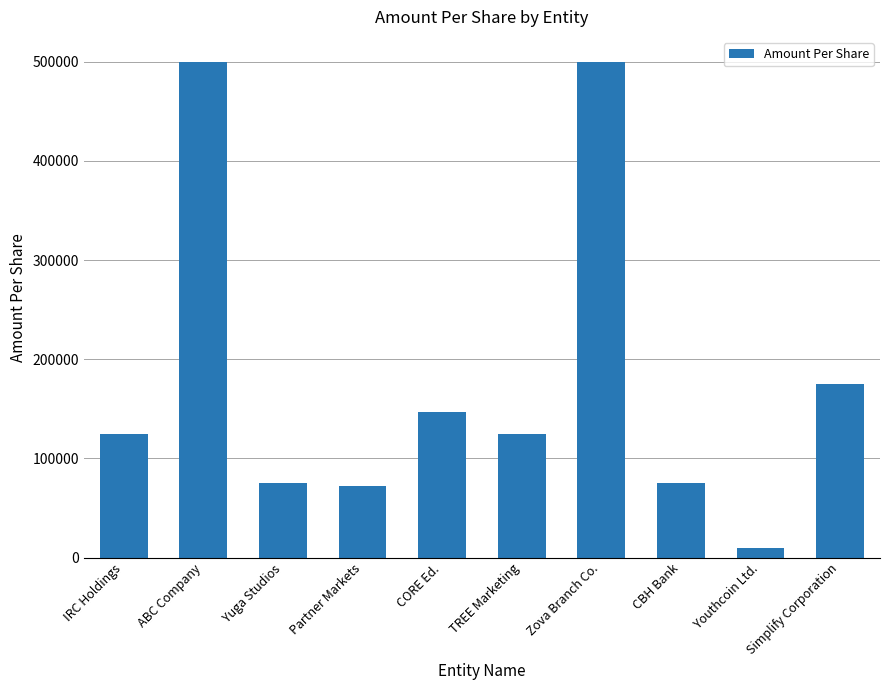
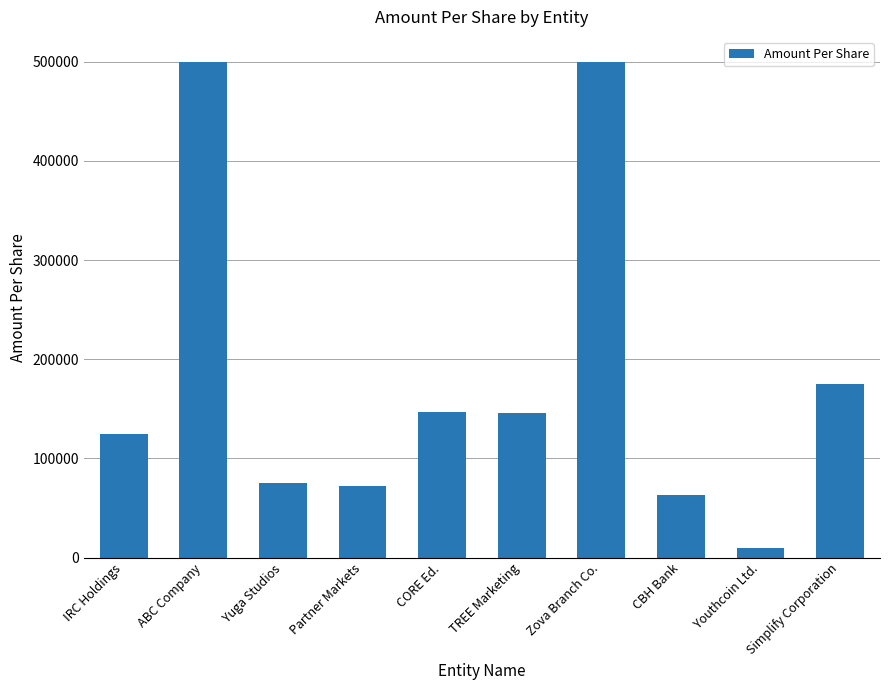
  {
    "IRC Holdings": 130000,
    "ABC Company": 500000,
    "Yuga Studios": 80000,
    "Partner Markets": 70000,
    "CORE Ed.": 150000,
-   "TREE Marketing": 130000,
+   "TREE Marketing": 150000,
    "Zova Branch Co.": 500000,
-   "CBH Bank": 80000,
+   "CBH Bank": 60000,
    "Youthcoin Ltd.": 10000,
    "Simplify Corporation": 180000
  }
